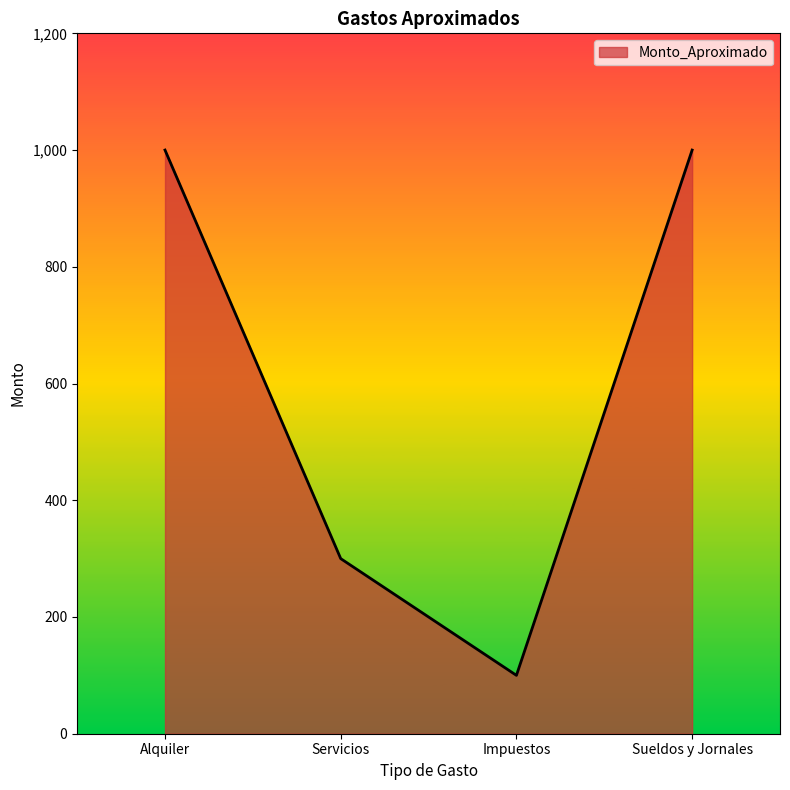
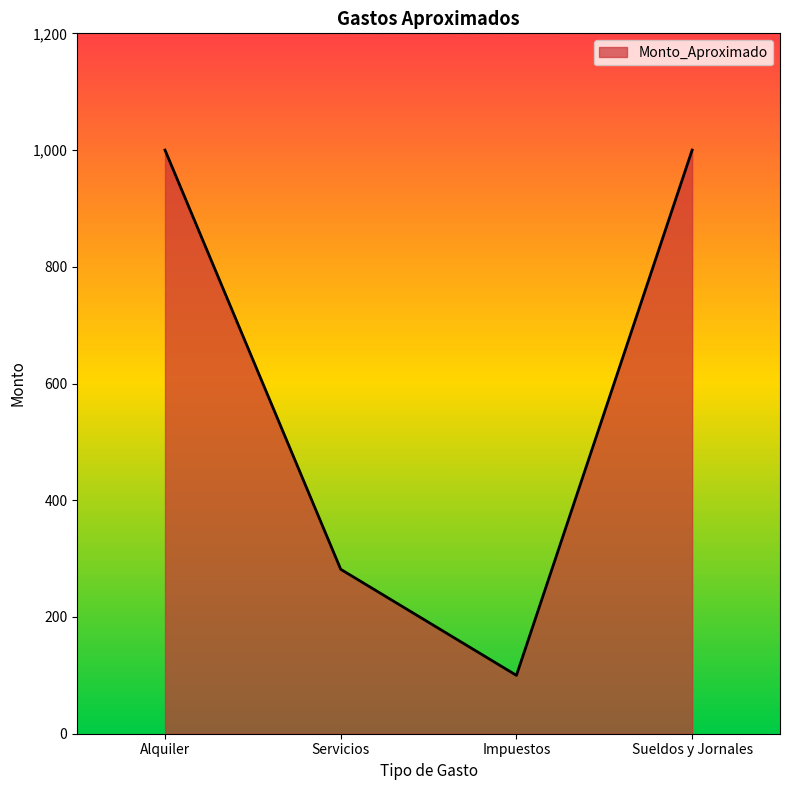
  {
    "Alquiler": "1,000",
-   "Servicios": "300",
+   "Servicios": "280",
    "Impuestos": "100",
    "Sueldos y Jornales": "1,000"
  }
